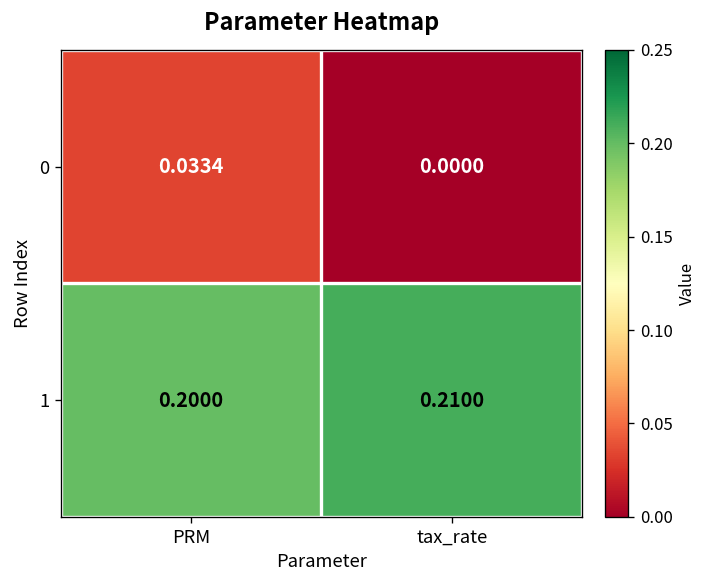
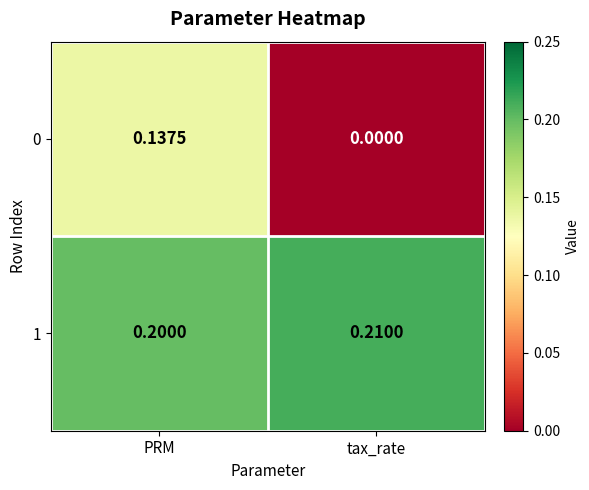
  {
    "0": {
-     "PRM": 0.0334,
+     "PRM": 0.1375,
      "tax_rate": 0.0000
    },
    "1": {
      "PRM": 0.2000,
      "tax_rate": 0.2100
    }
  }
